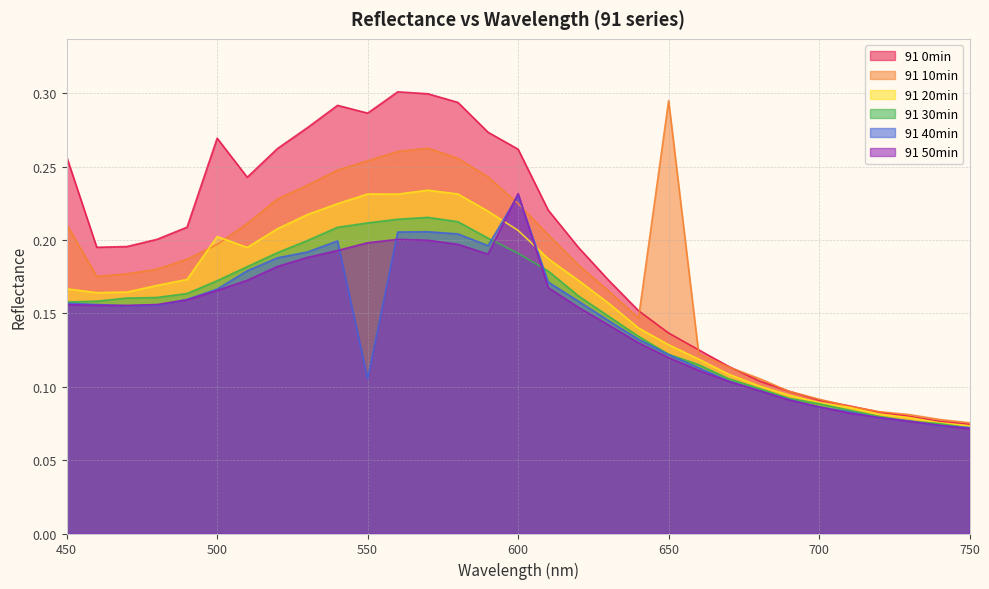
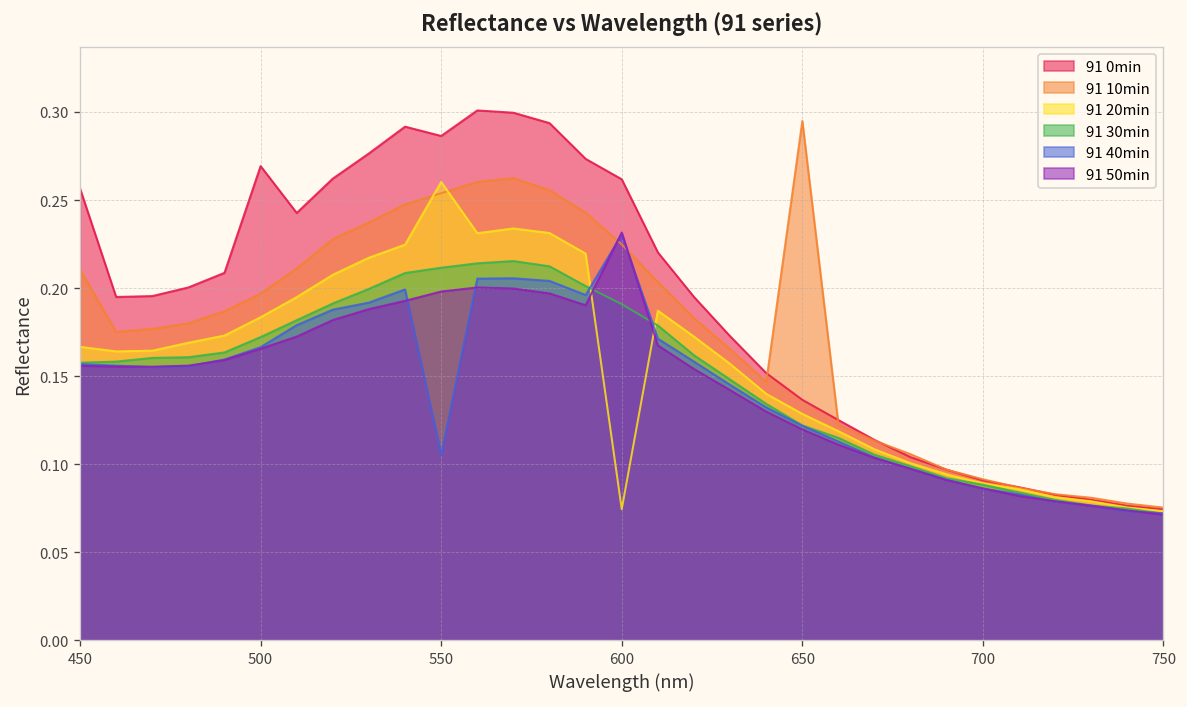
  {
    "91 0min": {
      "450": 0.257,
      "500": 0.269,
      "550": 0.286,
      "600": 0.262,
      "650": 0.137
    },
    "91 10min": {
      "450": 0.211,
      "500": 0.197,
      "550": 0.254,
      "600": 0.225,
      "650": 0.295
    },
    "91 20min": {
      "450": 0.167,
-     "500": 0.202,
-     "550": 0.231,
-     "600": 0.207,
+     "500": 0.184,
+     "550": 0.260,
+     "600": 0.075,
      "650": 0.129
    },
    "91 30min": {
      "500": 0.172,
      "550": 0.212,
      "600": 0.191
    },
    "91 40min": {
      "550": 0.105
    },
    "91 50min": {
      "550": 0.198,
      "650": 0.120
    }
  }
